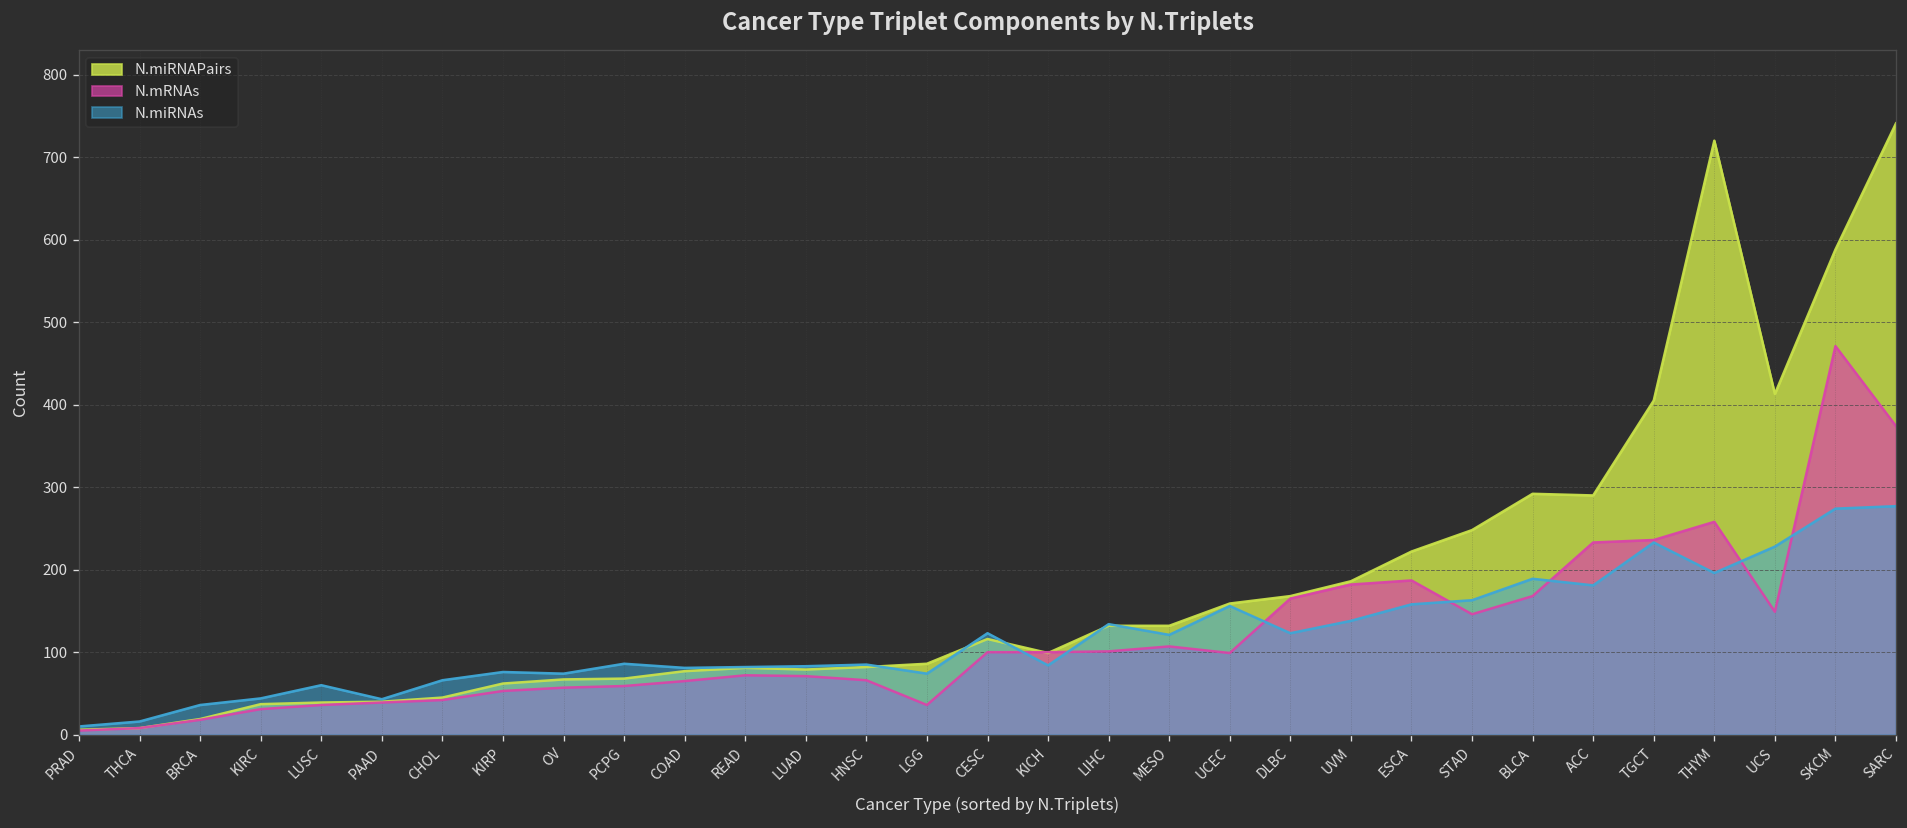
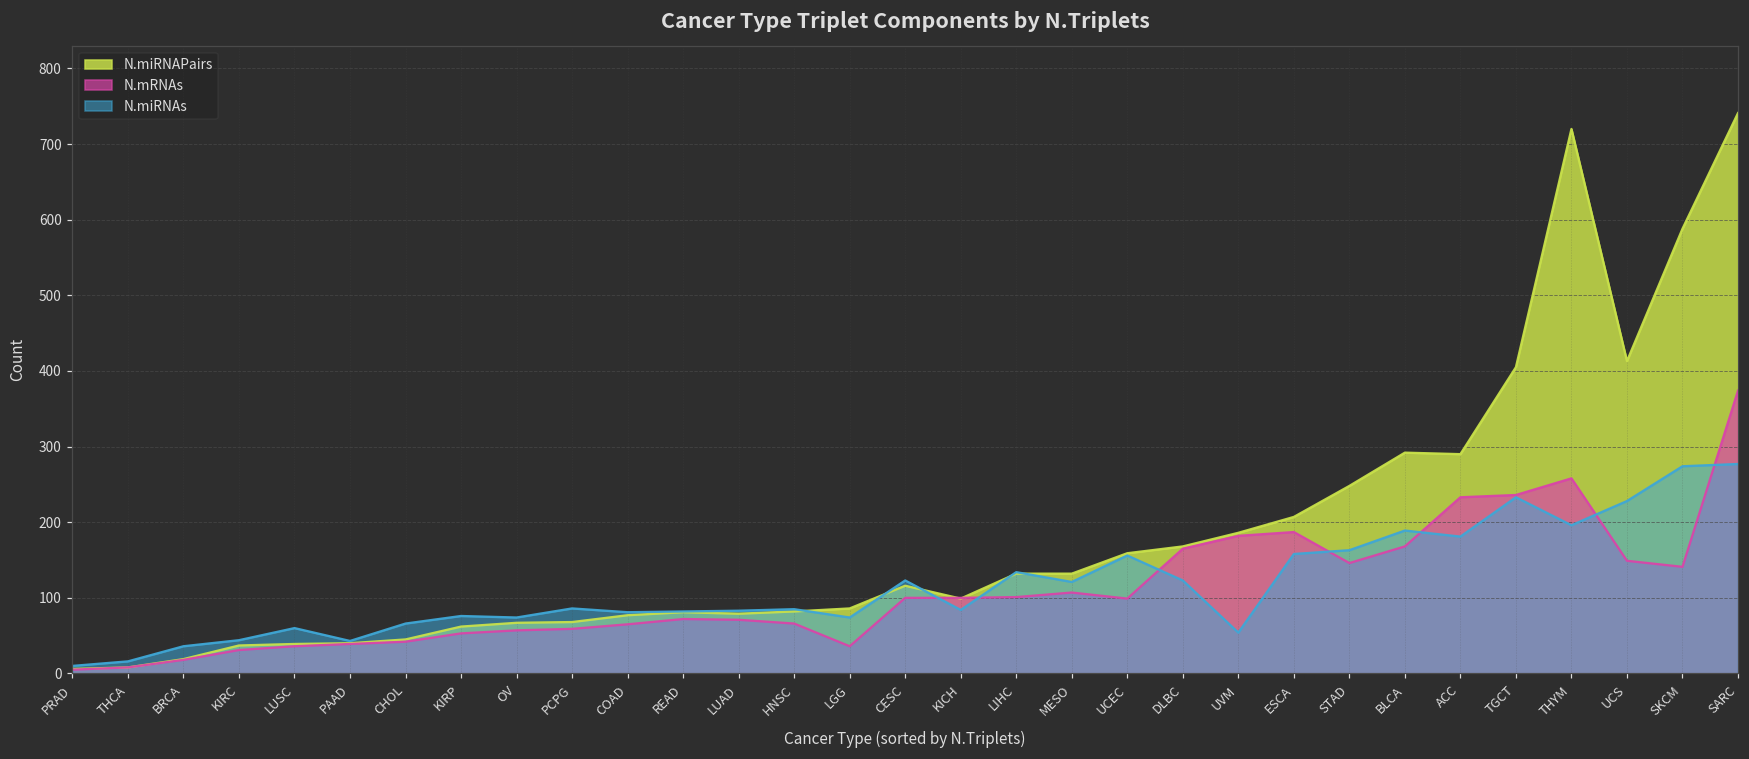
  {
    "N.miRNAPairs": {
      "KIRC": 40,
      "KIRP": 60,
      "OV": 70,
      "PCPG": 70,
      "COAD": 80,
      "LUAD": 80,
      "LGG": 90,
      "CESC": 120,
      "MESO": 130,
      "UVM": 190,
-     "ESCA": 220,
+     "ESCA": 210,
      "STAD": 250,
      "BLCA": 290,
      "ACC": 290,
      "TGCT": 410,
      "THYM": 720,
      "UCS": 410,
      "SKCM": 590,
      "SARC": 740
    },
    "N.mRNAs": {
      "KIRC": 30,
      "KIRP": 50,
      "OV": 60,
      "PCPG": 60,
      "COAD": 70,
      "READ": 70,
      "LUAD": 70,
      "HNSC": 70,
      "LGG": 40,
      "CESC": 100,
      "LIHC": 100,
      "MESO": 110,
      "UCEC": 100,
      "UVM": 180,
      "ESCA": 190,
      "STAD": 150,
      "BLCA": 170,
      "ACC": 230,
      "THYM": 260,
      "UCS": 150,
-     "SKCM": 470,
+     "SKCM": 140,
      "SARC": 370
    },
    "N.miRNAs": {
      "PRAD": 10,
      "THCA": 20,
      "BRCA": 40,
      "KIRC": 40,
      "LUSC": 60,
      "CHOL": 70,
      "KIRP": 80,
      "OV": 70,
      "PCPG": 90,
      "COAD": 80,
      "LUAD": 80,
      "LGG": 70,
      "CESC": 120,
      "KICH": 80,
      "MESO": 120,
      "DLBC": 120,
-     "UVM": 140,
+     "UVM": 50,
      "ESCA": 160,
      "STAD": 160,
      "BLCA": 190,
      "ACC": 180,
      "THYM": 200,
      "UCS": 230,
      "SKCM": 270,
      "SARC": 280
    }
  }
